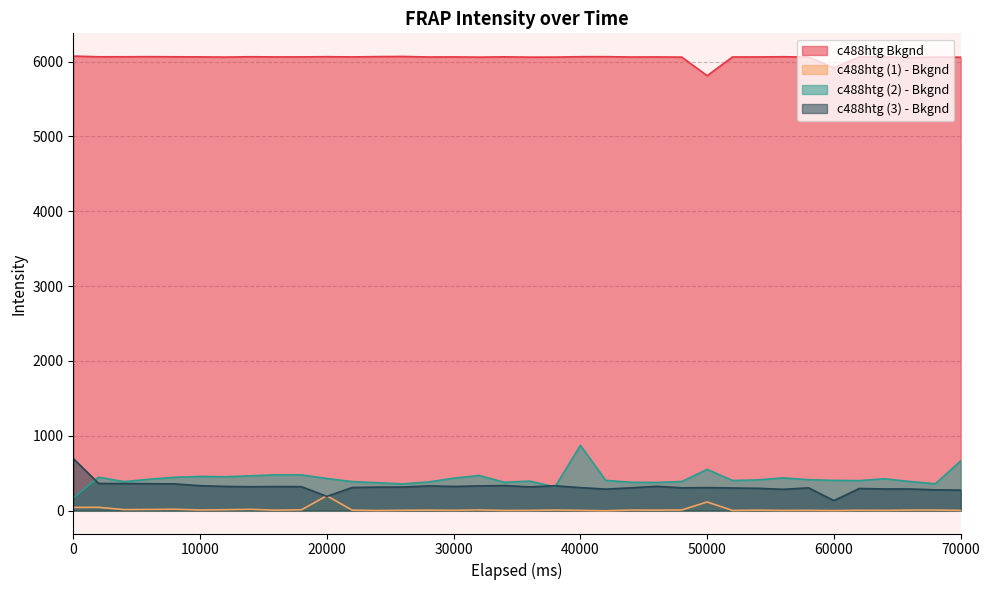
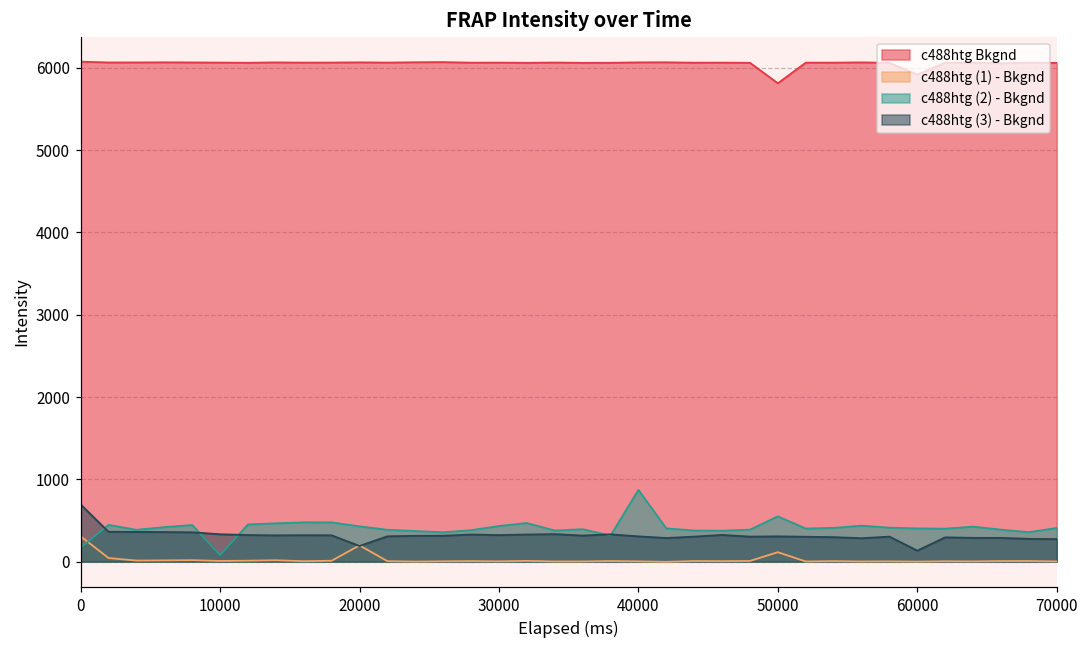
  {
    "c488htg Bkgnd": {
      "0": 6100,
      "10000": 6100,
      "20000": 6100,
      "30000": 6100,
      "40000": 6100,
      "50000": 5800,
      "70000": 6100
    },
    "c488htg (1) - Bkgnd": {
-     "0": 0,
+     "0": 300,
      "10000": 0,
      "30000": 0,
      "40000": 0,
      "50000": 100,
      "60000": 0,
      "70000": 0
    },
    "c488htg (2) - Bkgnd": {
      "0": 200,
-     "10000": 500,
+     "10000": 100,
      "20000": 400,
      "30000": 400,
      "40000": 900,
      "50000": 500,
      "60000": 400,
-     "70000": 700
+     "70000": 400
    },
    "c488htg (3) - Bkgnd": {
      "0": 700,
      "10000": 300,
      "30000": 300,
      "40000": 300,
      "50000": 300,
      "60000": 100,
      "70000": 300
    }
  }
